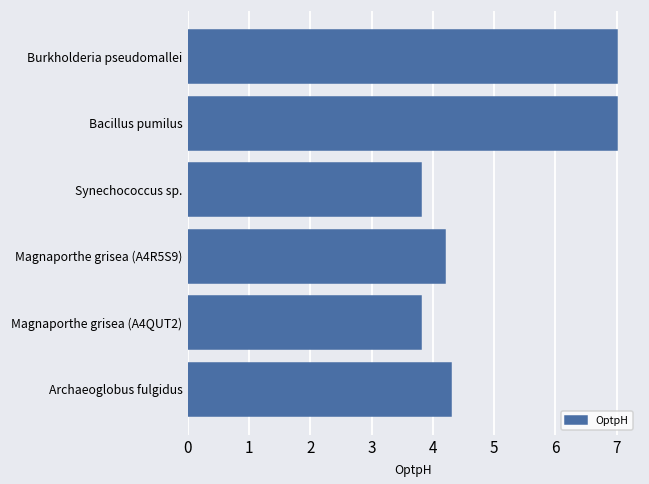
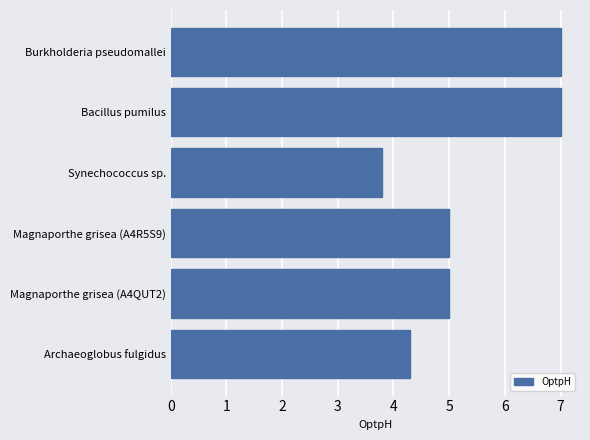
  {
    "Burkholderia pseudomallei": 7.0,
    "Bacillus pumilus": 7.0,
    "Synechococcus sp.": 3.8,
-   "Magnaporthe grisea (A4R5S9)": 4.2,
-   "Magnaporthe grisea (A4QUT2)": 3.8,
+   "Magnaporthe grisea (A4R5S9)": 5.0,
+   "Magnaporthe grisea (A4QUT2)": 5.0,
    "Archaeoglobus fulgidus": 4.3
  }
